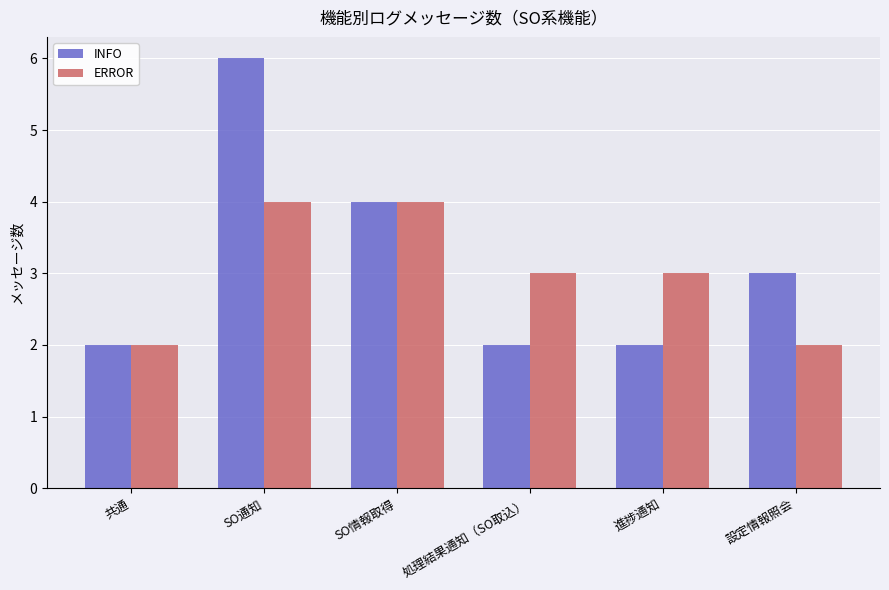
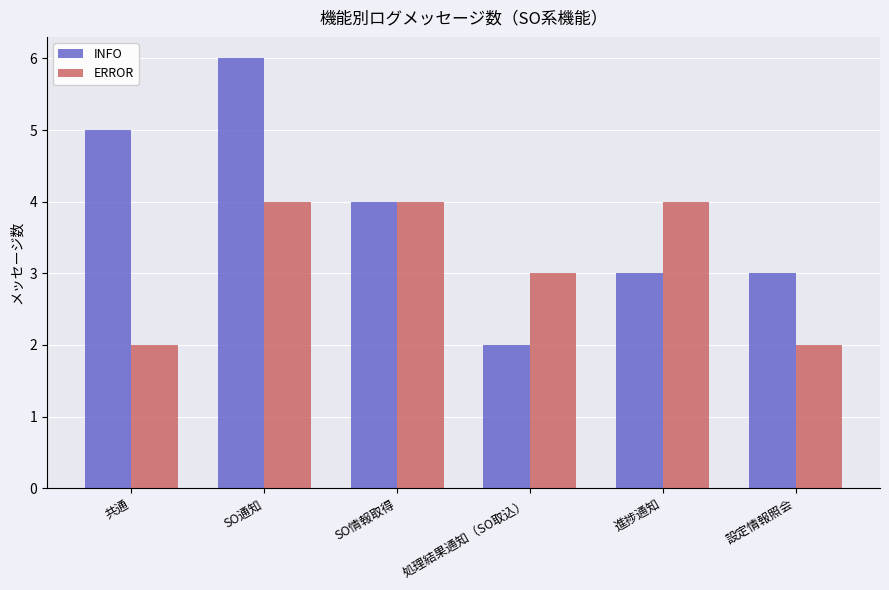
  {
    "INFO": {
-     "共通": 2,
+     "共通": 5,
      "SO通知": 6,
      "SO情報取得": 4,
      "処理結果通知（SO取込）": 2,
-     "進捗通知": 2,
+     "進捗通知": 3,
      "設定情報照会": 3
    },
    "ERROR": {
      "共通": 2,
      "SO通知": 4,
      "SO情報取得": 4,
      "処理結果通知（SO取込）": 3,
-     "進捗通知": 3,
+     "進捗通知": 4,
      "設定情報照会": 2
    }
  }
